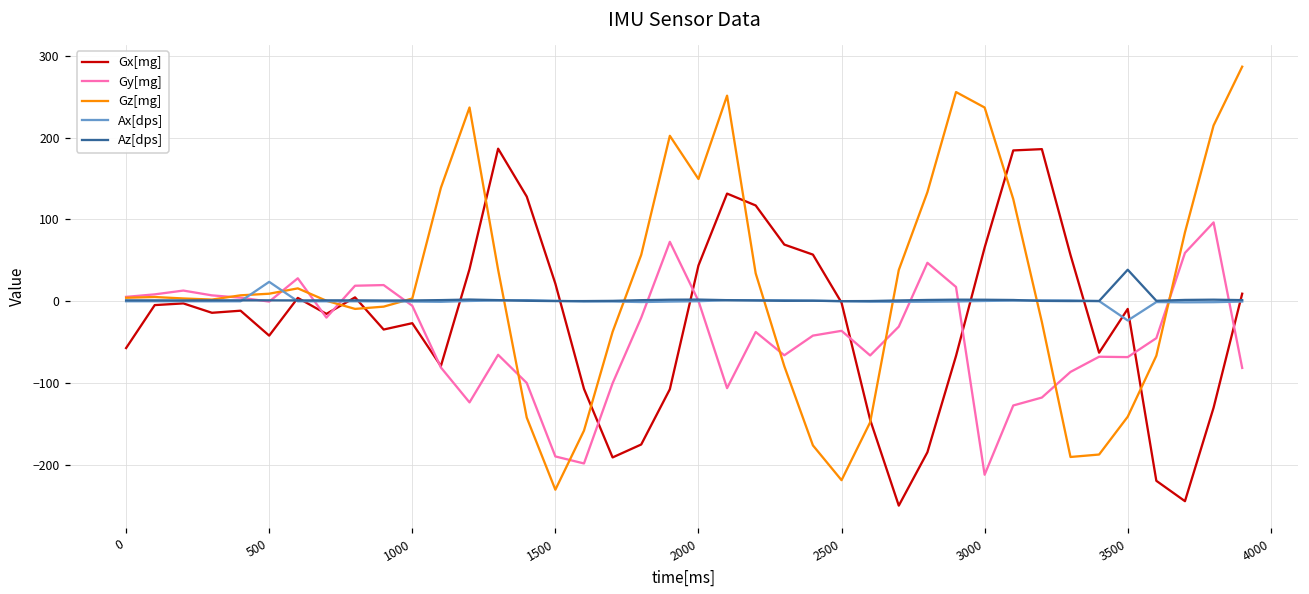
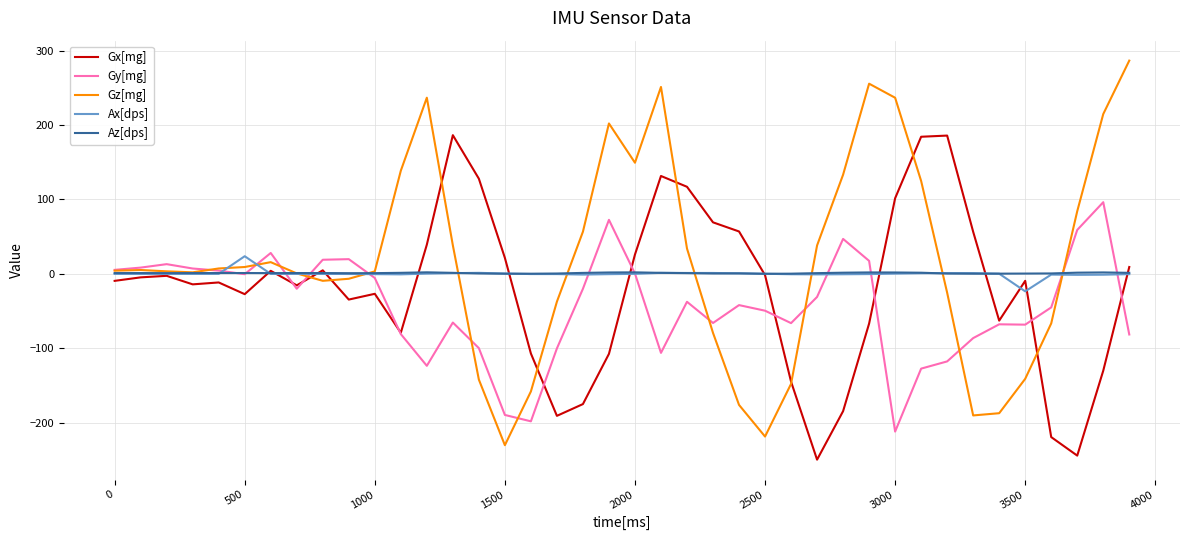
  {
    "Gx[mg]": {
-     "0": -60,
-     "500": -40,
+     "0": -10,
+     "500": -30,
      "1000": -30,
      "1500": 20,
-     "2000": 40,
-     "3000": 70,
+     "2000": 30,
+     "3000": 100,
      "3500": -10
    },
    "Gy[mg]": {
      "1000": -10,
      "1500": -190,
-     "2500": -40,
+     "2500": -50,
      "3000": -210,
      "3500": -70
    },
    "Gz[mg]": {
      "500": 10,
      "1500": -230,
      "2000": 150,
      "2500": -220,
      "3000": 240,
      "3500": -140
    },
    "Ax[dps]": {
      "500": 20,
      "3500": -20
    },
    "Az[dps]": {
-     "3500": 40
+     "3500": 0
    }
  }
